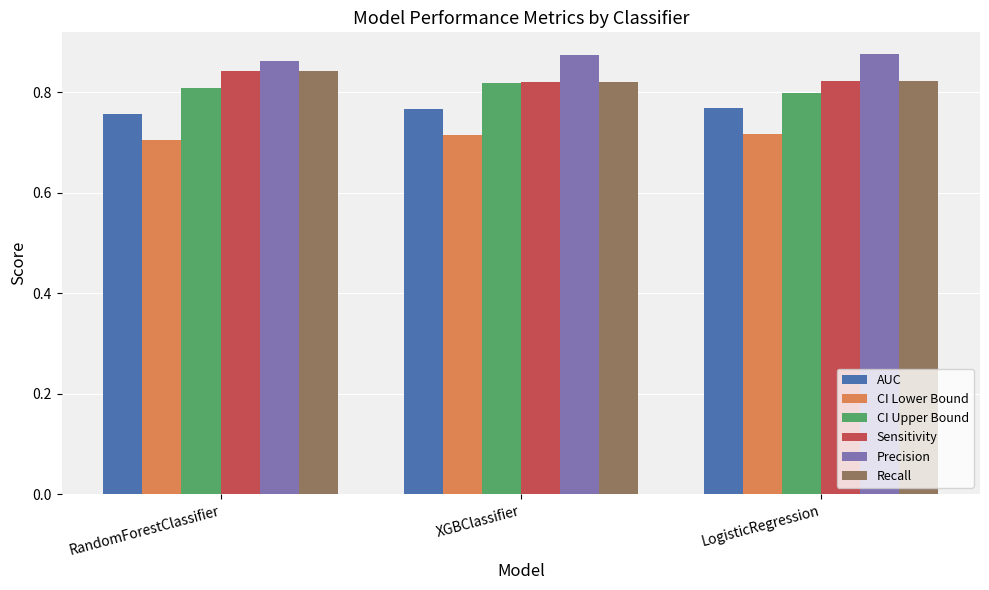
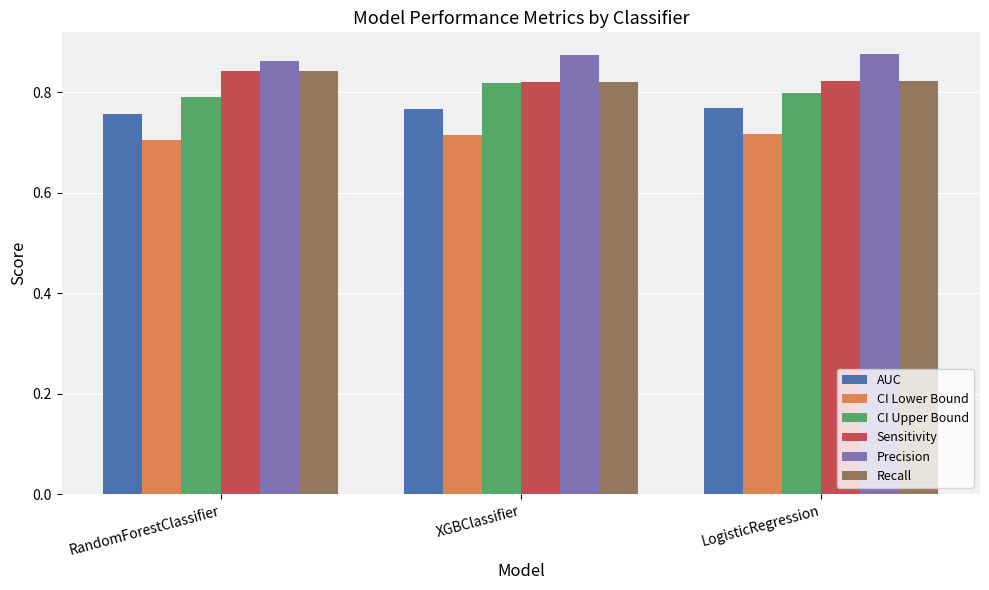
  {
    "CI Upper Bound": {
-     "RandomForestClassifier": 0.81,
+     "RandomForestClassifier": 0.79,
      "XGBClassifier": 0.82,
      "LogisticRegression": 0.80
    },
    "Recall": {
      "RandomForestClassifier": 0.84,
      "XGBClassifier": 0.82,
      "LogisticRegression": 0.82
    }
  }
